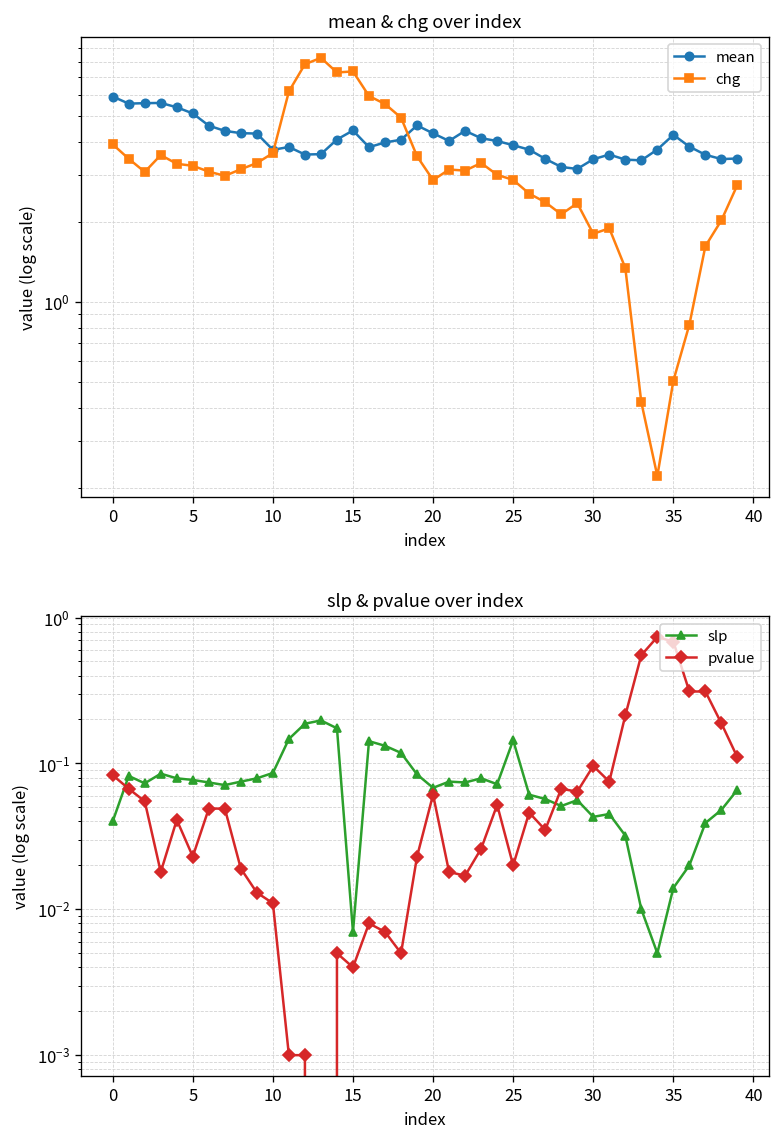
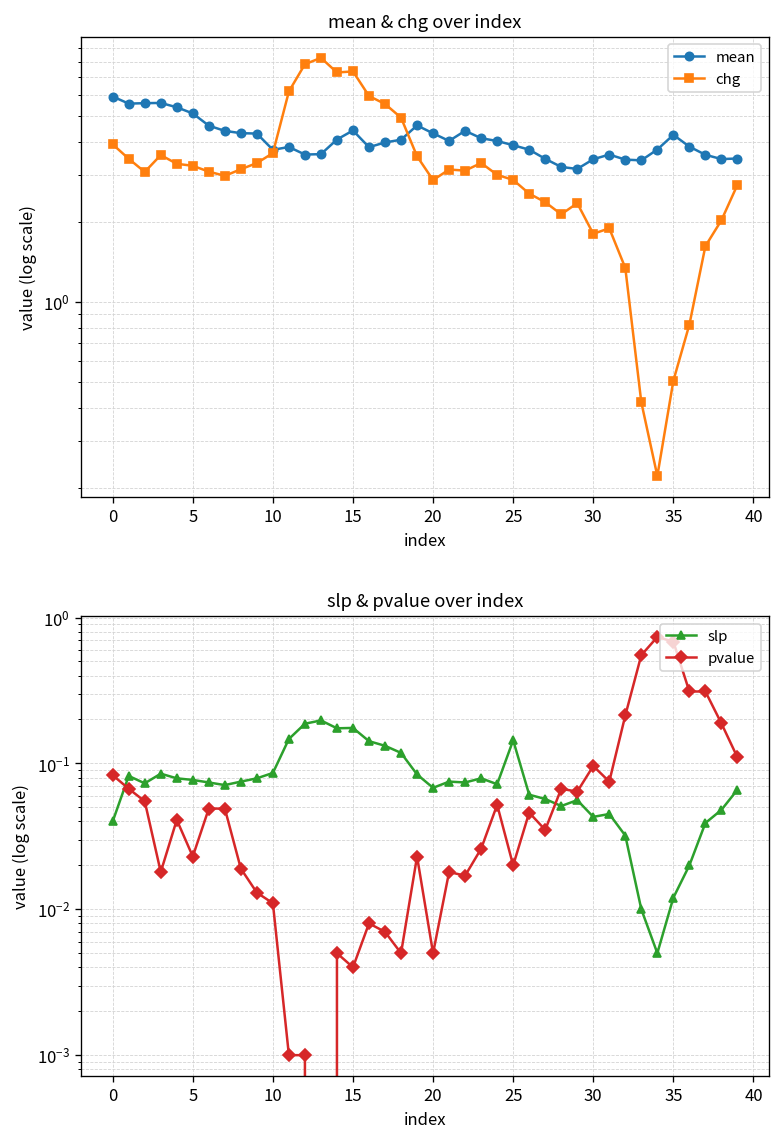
  {
    "slp & pvalue over index": {
      "slp": {
        "0": 0.040,
        "5": 0.08,
        "10": 0.09,
-       "15": 0.007,
+       "15": 0.18,
        "20": 0.07,
        "25": 0.14,
        "30": 0.043,
-       "35": 0.014
+       "35": 0.012
      },
      "pvalue": {
        "0": 0.08,
        "5": 0.023,
        "10": 0.011,
        "15": 0.004,
-       "20": 0.06,
+       "20": 0.005,
        "25": 0.020,
        "30": 0.10
      }
    }
  }
